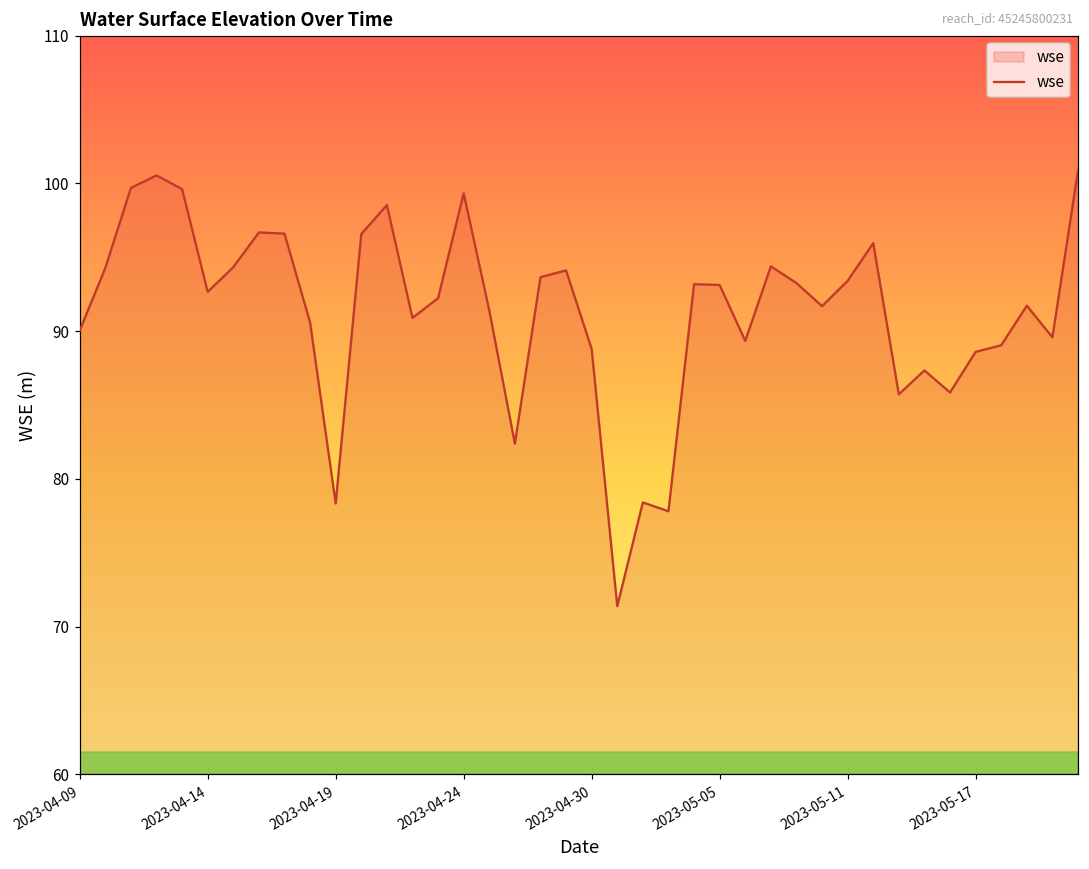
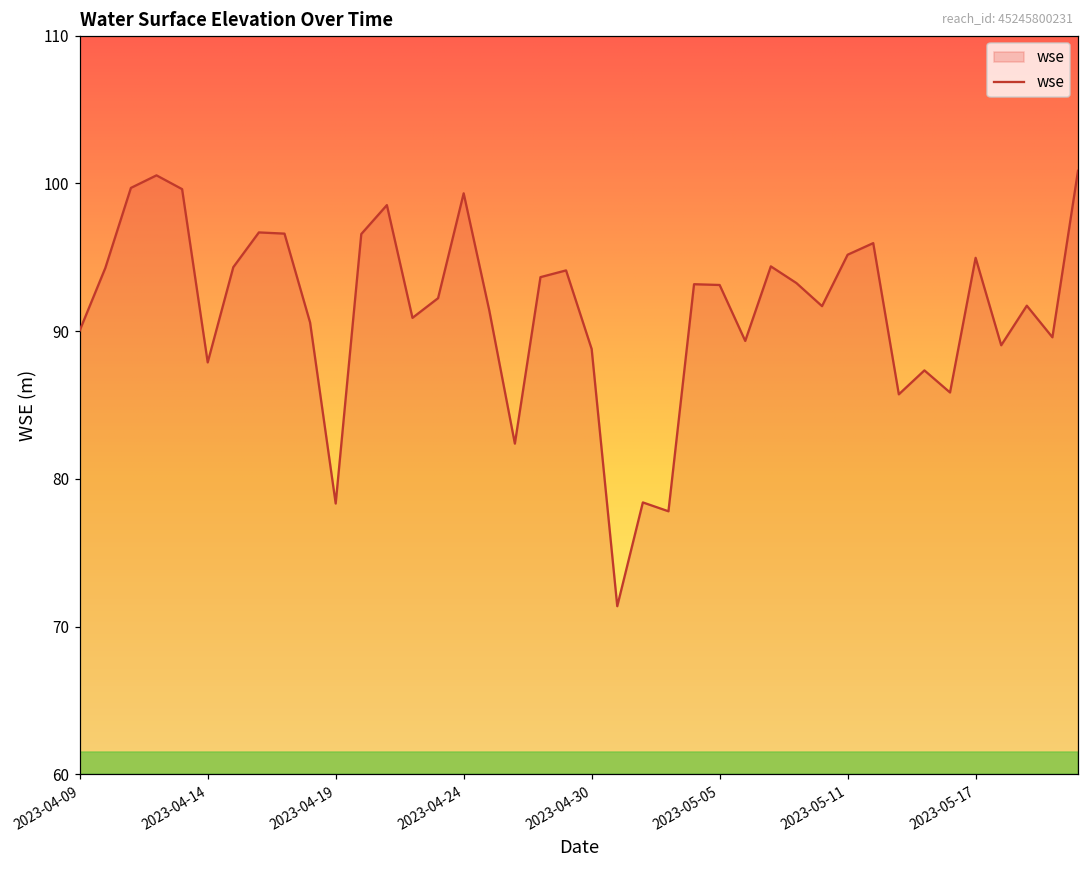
  {
    "2023-04-09": 90.0,
-   "2023-04-14": 92.7,
+   "2023-04-14": 87.9,
    "2023-04-19": 78.3,
    "2023-04-24": 99.3,
    "2023-04-30": 88.8,
    "2023-05-05": 93.1,
-   "2023-05-11": 93.4,
-   "2023-05-17": 88.6
+   "2023-05-11": 95.2,
+   "2023-05-17": 95.0
  }
